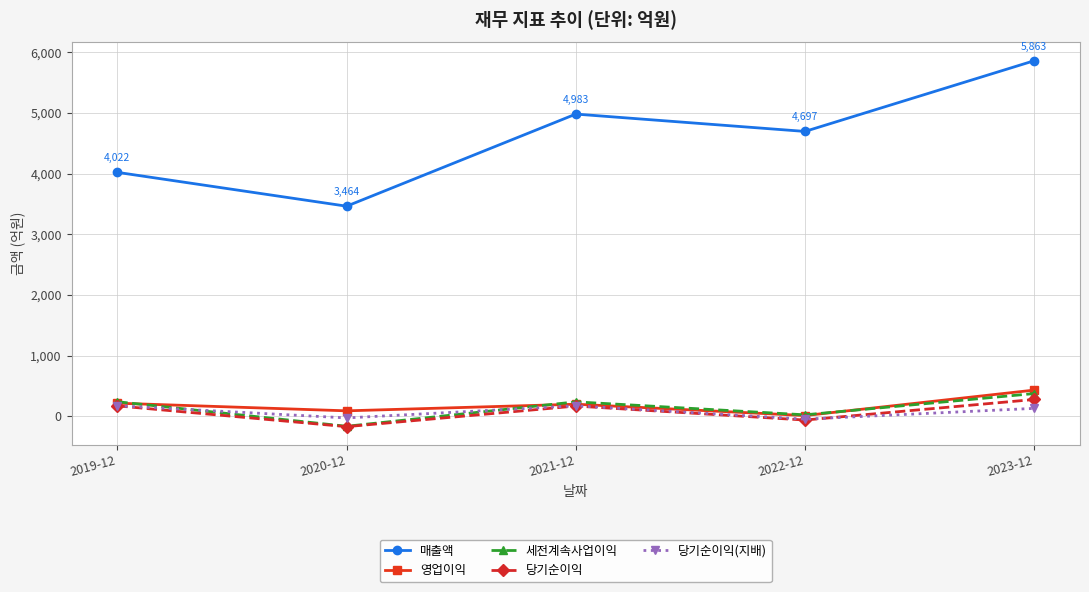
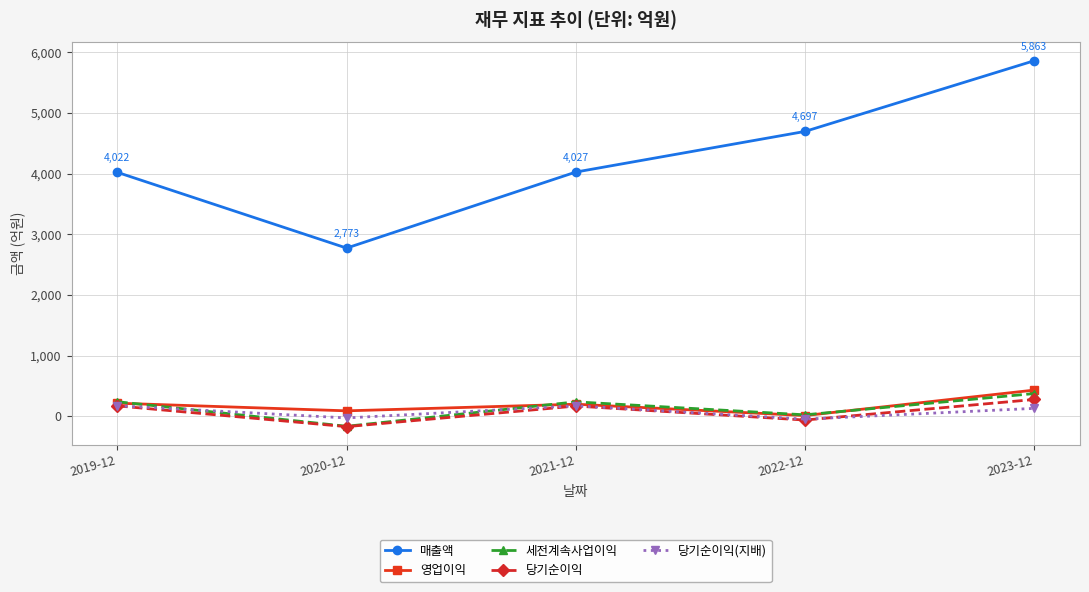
  {
    "매출액": {
      "2019-12": "4,022",
-     "2020-12": "3,464",
-     "2021-12": "4,983",
+     "2020-12": "2,773",
+     "2021-12": "4,027",
      "2022-12": "4,697",
      "2023-12": "5,863"
    },
    "세전계속사업이익": {
      "2023-12": "400"
    },
    "당기순이익(지배)": {
      "2020-12": "0",
      "2023-12": "100"
    }
  }
